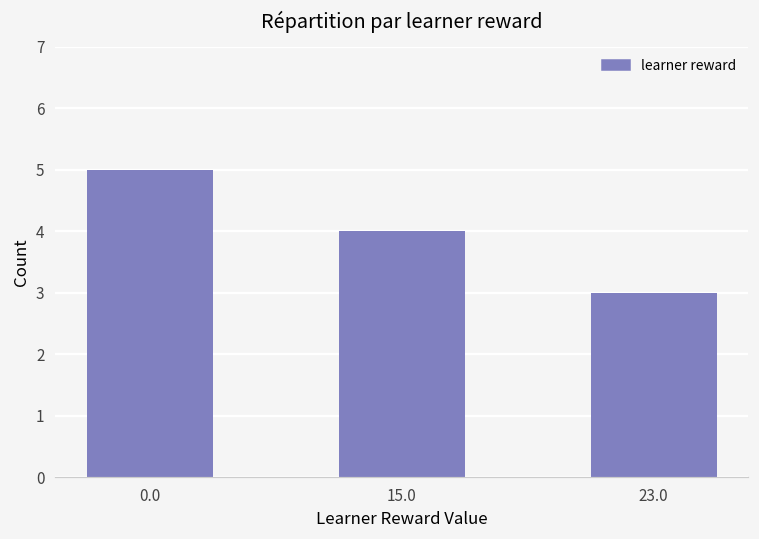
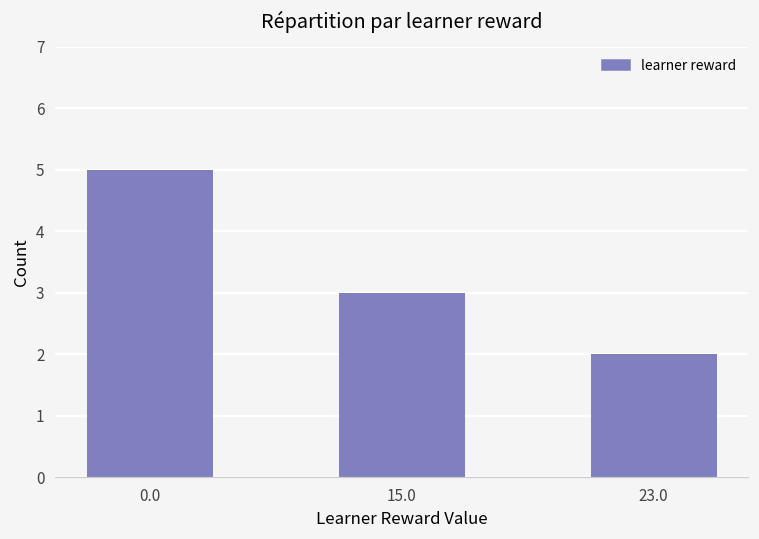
  {
    "0.0": 5,
-   "15.0": 4,
-   "23.0": 3
+   "15.0": 3,
+   "23.0": 2
  }
